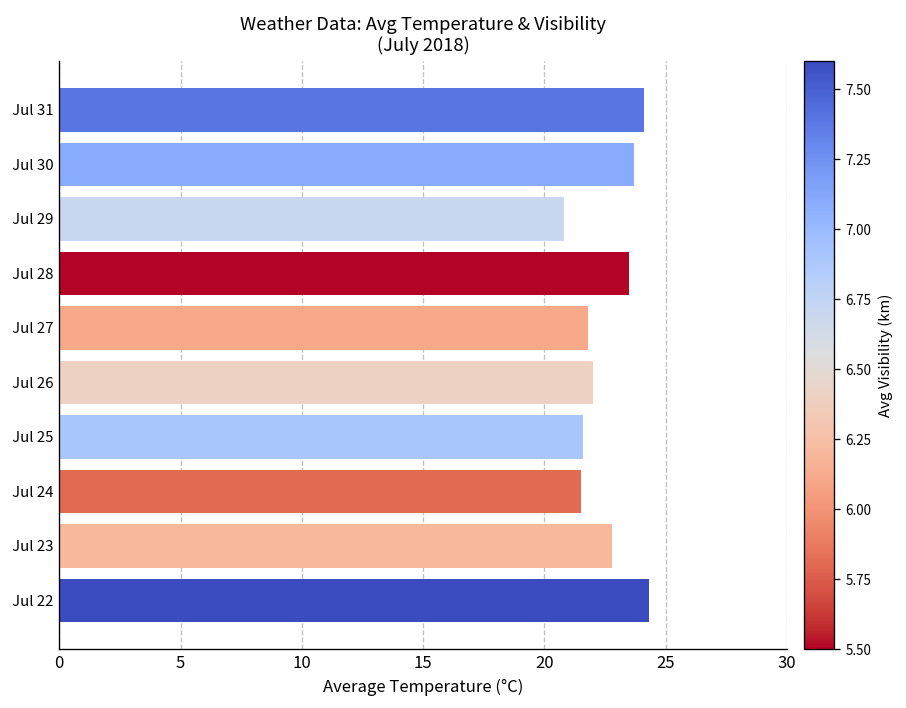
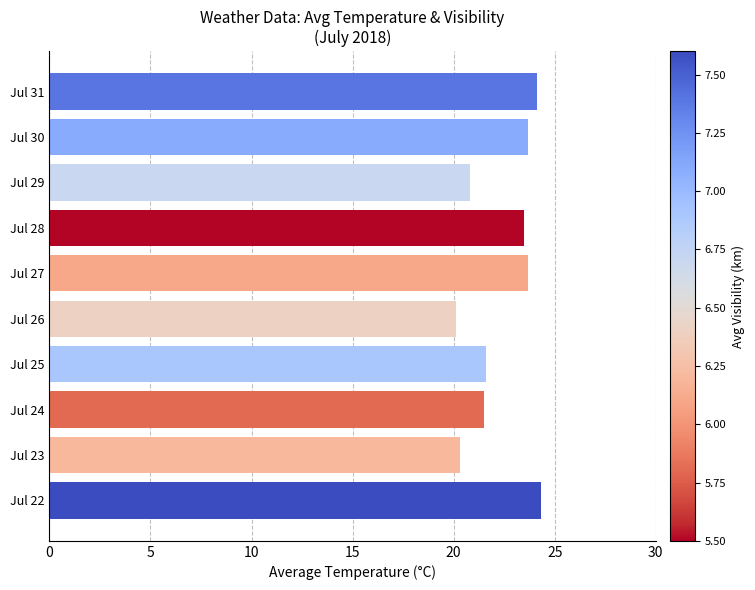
  {
    "Jul 31": 24.1,
    "Jul 30": 23.7,
    "Jul 29": 20.8,
    "Jul 28": 23.5,
-   "Jul 27": 21.8,
-   "Jul 26": 22.0,
+   "Jul 27": 23.7,
+   "Jul 26": 20.1,
    "Jul 25": 21.6,
    "Jul 24": 21.5,
-   "Jul 23": 22.8,
+   "Jul 23": 20.3,
    "Jul 22": 24.3
  }
